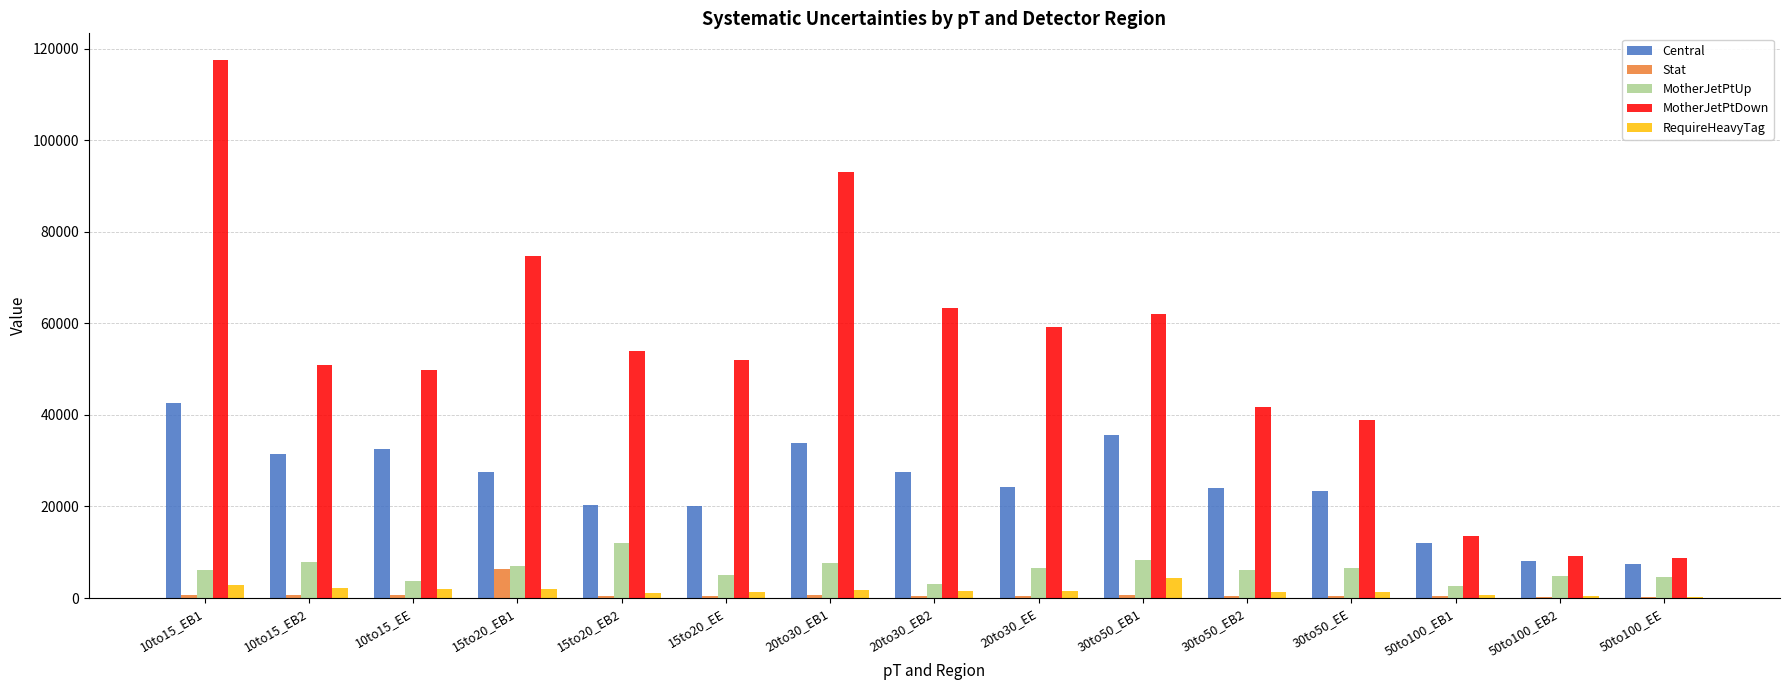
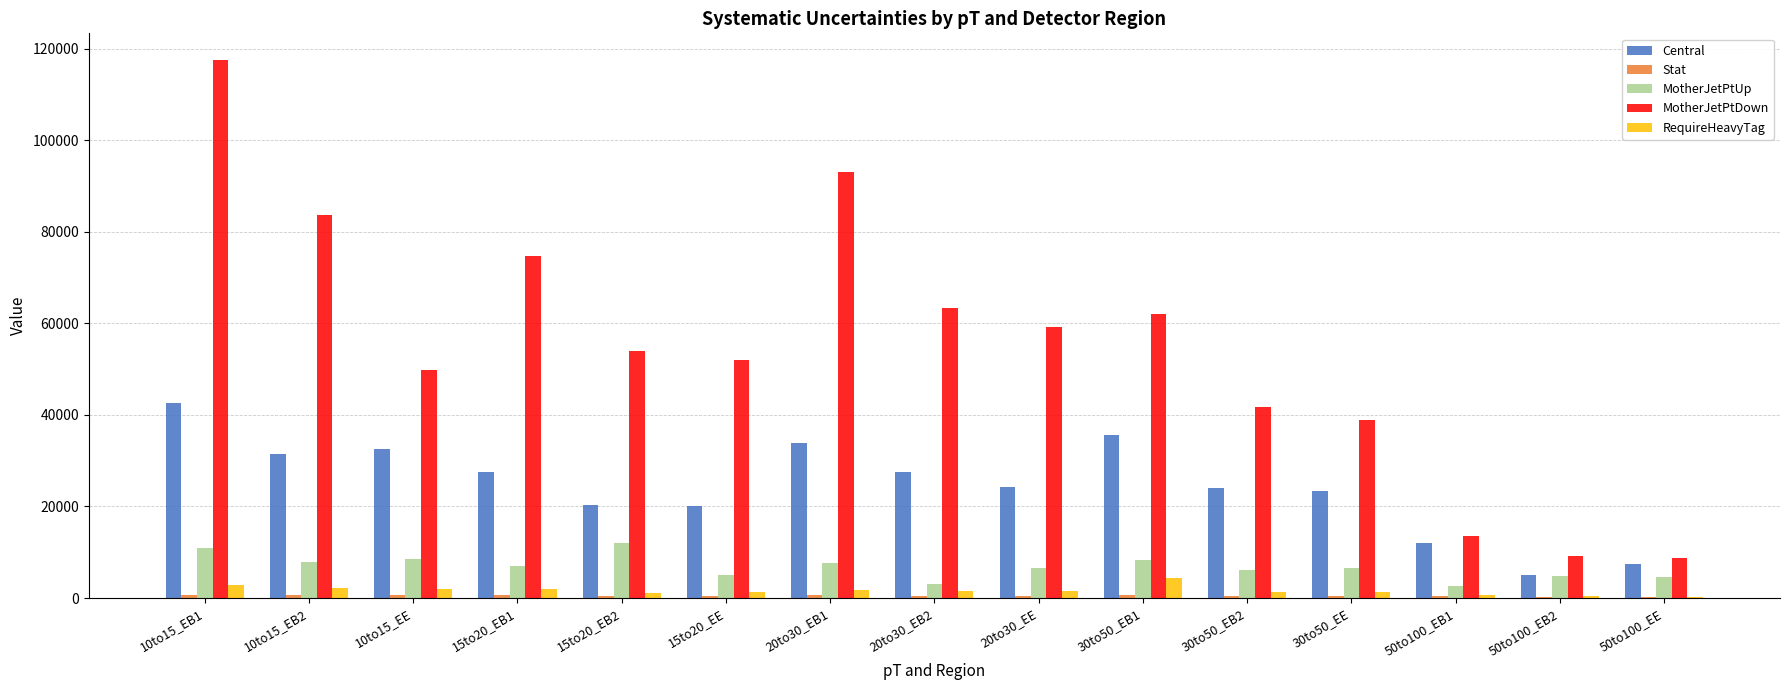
  {
    "Central": {
      "10to15_EB1": 43000,
      "10to15_EB2": 31000,
      "10to15_EE": 32000,
      "15to20_EB1": 28000,
      "15to20_EB2": 20000,
      "15to20_EE": 20000,
      "20to30_EB1": 34000,
      "20to30_EB2": 27000,
      "20to30_EE": 24000,
      "30to50_EB1": 36000,
      "30to50_EB2": 24000,
      "30to50_EE": 23000,
      "50to100_EB1": 12000,
-     "50to100_EB2": 8000,
+     "50to100_EB2": 5000,
      "50to100_EE": 7000
    },
    "Stat": {
      "10to15_EB1": 1000,
      "10to15_EB2": 1000,
      "10to15_EE": 1000,
-     "15to20_EB1": 6000,
+     "15to20_EB1": 1000,
      "20to30_EB1": 1000,
      "30to50_EB1": 1000
    },
    "MotherJetPtUp": {
-     "10to15_EB1": 6000,
+     "10to15_EB1": 11000,
      "10to15_EB2": 8000,
-     "10to15_EE": 4000,
+     "10to15_EE": 8000,
      "15to20_EB1": 7000,
      "15to20_EB2": 12000,
      "15to20_EE": 5000,
      "20to30_EB1": 8000,
      "20to30_EB2": 3000,
      "20to30_EE": 7000,
      "30to50_EB1": 8000,
      "30to50_EB2": 6000,
      "30to50_EE": 6000,
      "50to100_EB1": 3000,
      "50to100_EB2": 5000,
      "50to100_EE": 5000
    },
    "MotherJetPtDown": {
      "10to15_EB1": 117000,
-     "10to15_EB2": 51000,
+     "10to15_EB2": 84000,
      "10to15_EE": 50000,
      "15to20_EB1": 75000,
      "15to20_EB2": 54000,
      "15to20_EE": 52000,
      "20to30_EB1": 93000,
      "20to30_EB2": 63000,
      "20to30_EE": 59000,
      "30to50_EB1": 62000,
      "30to50_EB2": 42000,
      "30to50_EE": 39000,
      "50to100_EB1": 13000,
      "50to100_EB2": 9000,
      "50to100_EE": 9000
    },
    "RequireHeavyTag": {
      "10to15_EB1": 3000,
      "10to15_EB2": 2000,
      "10to15_EE": 2000,
      "15to20_EB1": 2000,
      "15to20_EB2": 1000,
      "15to20_EE": 1000,
      "20to30_EB1": 2000,
      "20to30_EB2": 2000,
      "20to30_EE": 2000,
      "30to50_EB1": 4000,
      "30to50_EB2": 1000,
      "30to50_EE": 1000,
      "50to100_EB1": 1000
    }
  }
